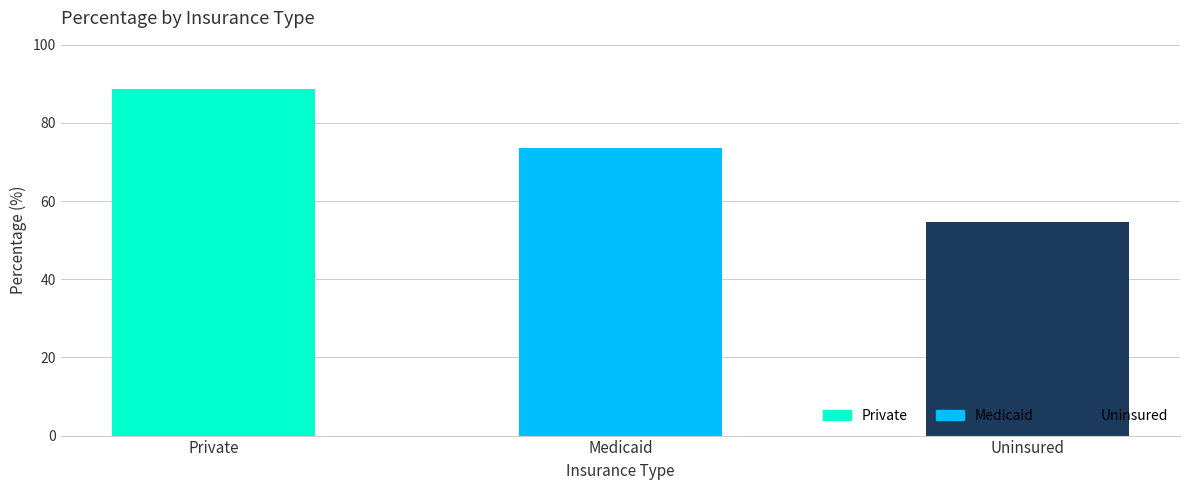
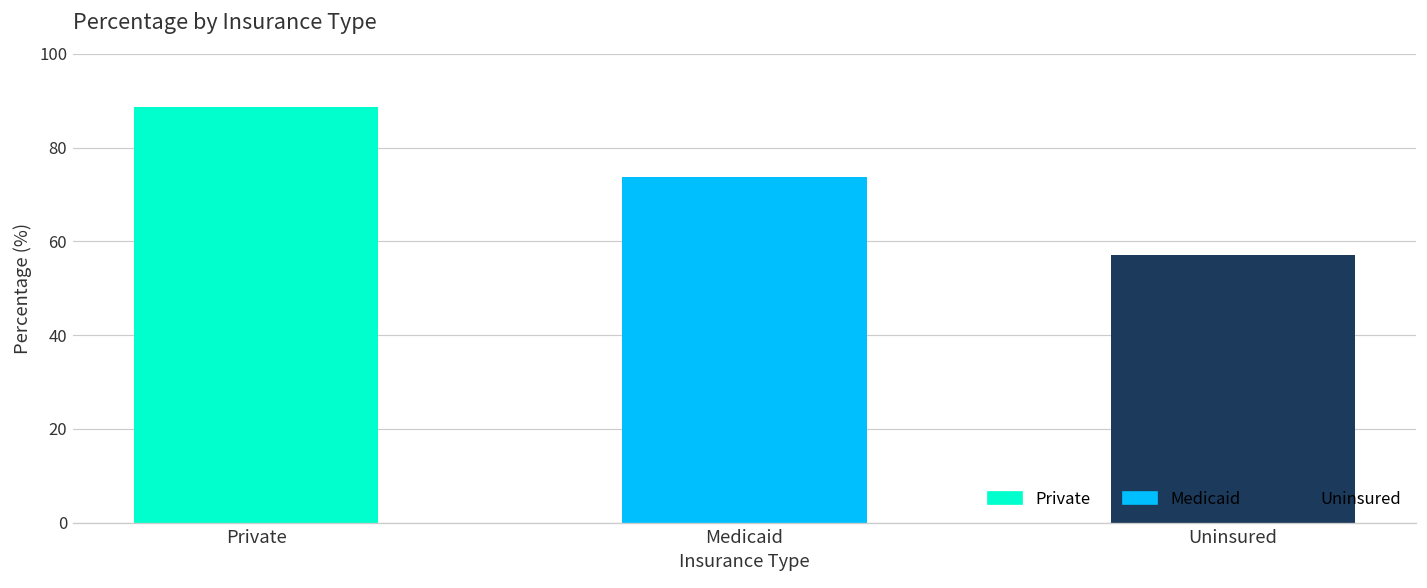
  {
    "Private": 89,
    "Medicaid": 74,
-   "Uninsured": 55
+   "Uninsured": 57
  }
